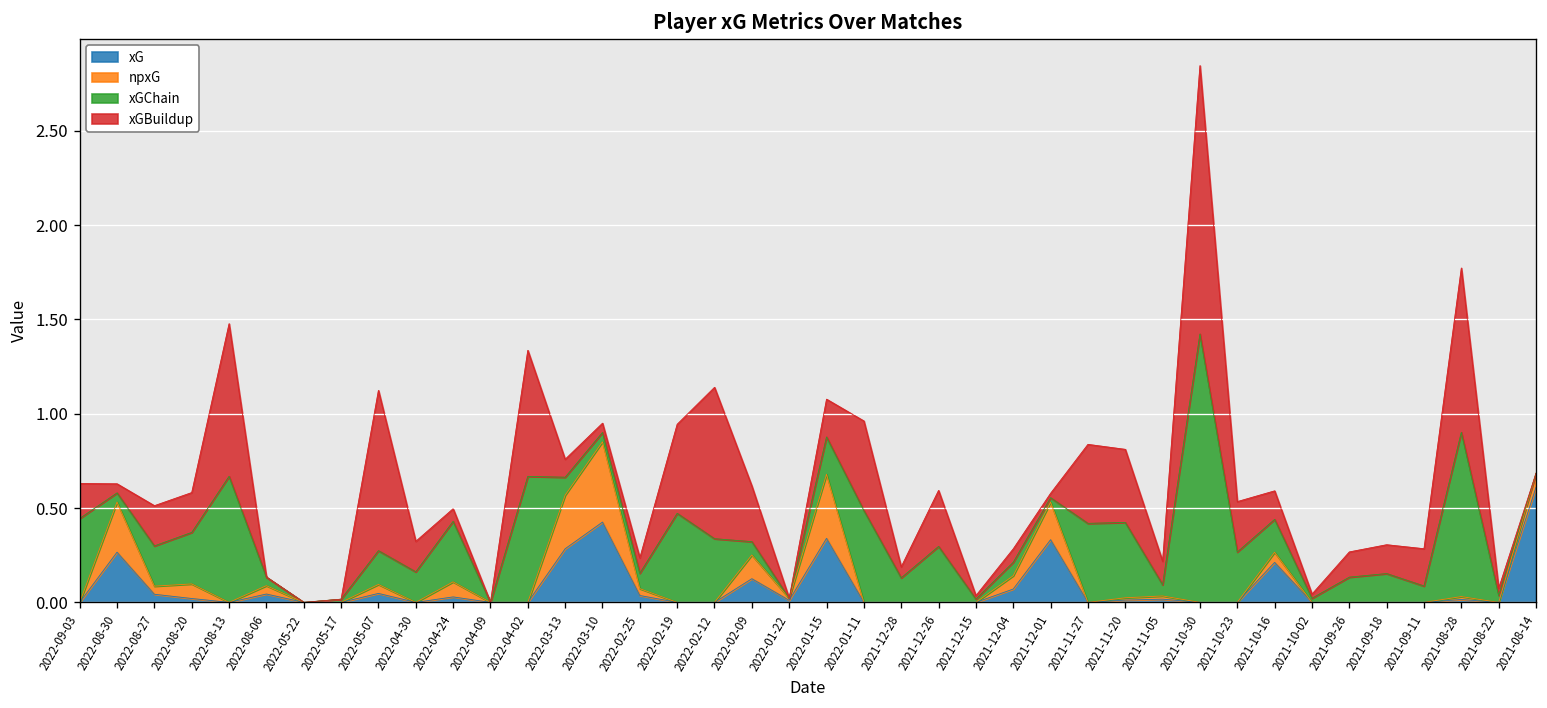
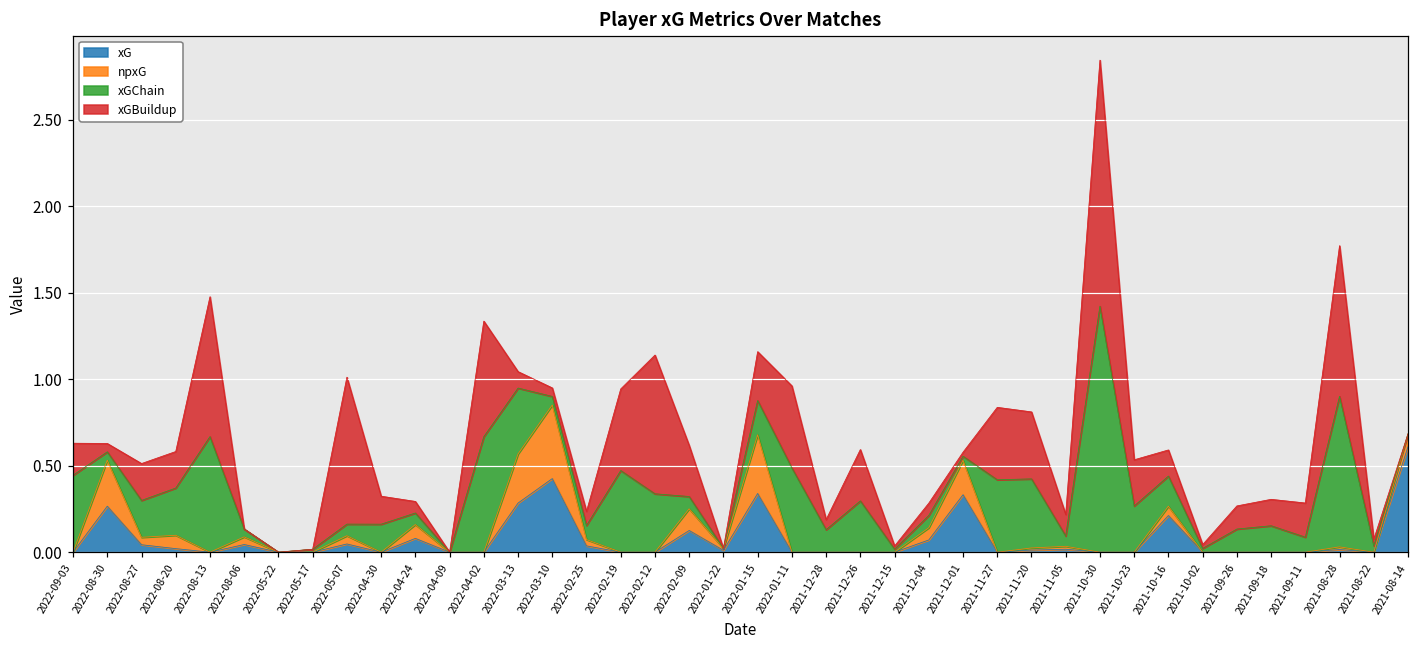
  {
    "xG": {
      "2022-08-30": 0.27,
      "2022-08-27": 0.04,
      "2022-08-20": 0.02,
      "2022-08-06": 0.04,
      "2022-05-07": 0.05,
-     "2022-04-24": 0.03,
+     "2022-04-24": 0.08,
      "2022-03-13": 0.28,
      "2022-03-10": 0.43,
      "2022-02-25": 0.04,
      "2022-02-09": 0.13,
      "2022-01-15": 0.34,
      "2021-12-04": 0.07,
      "2021-12-01": 0.33,
      "2021-11-05": 0.02,
      "2021-10-16": 0.21,
      "2021-08-14": 0.61
    },
    "npxG": {
      "2022-08-30": 0.27,
      "2022-08-27": 0.04,
      "2022-08-20": 0.08,
      "2022-08-06": 0.04,
      "2022-05-07": 0.05,
      "2022-04-24": 0.08,
      "2022-03-13": 0.28,
      "2022-03-10": 0.43,
      "2022-02-25": 0.04,
      "2022-02-09": 0.13,
      "2022-01-15": 0.34,
      "2021-12-04": 0.07,
      "2021-12-01": 0.20,
      "2021-11-05": 0.02,
      "2021-10-16": 0.05
    },
    "xGChain": {
      "2022-09-03": 0.44,
      "2022-08-30": 0.05,
      "2022-08-27": 0.21,
      "2022-08-20": 0.27,
      "2022-08-13": 0.67,
-     "2022-05-07": 0.18,
+     "2022-05-07": 0.07,
      "2022-04-30": 0.16,
-     "2022-04-24": 0.32,
+     "2022-04-24": 0.07,
      "2022-04-02": 0.67,
-     "2022-03-13": 0.10,
+     "2022-03-13": 0.38,
      "2022-03-10": 0.05,
      "2022-02-25": 0.08,
      "2022-02-19": 0.47,
      "2022-02-12": 0.34,
      "2022-02-09": 0.07,
      "2022-01-15": 0.20,
      "2022-01-11": 0.49,
      "2021-12-28": 0.13,
      "2021-12-26": 0.30,
      "2021-12-15": 0.02,
      "2021-12-04": 0.07,
      "2021-12-01": 0.02,
      "2021-11-27": 0.42,
      "2021-11-20": 0.40,
      "2021-11-05": 0.06,
      "2021-10-30": 1.42,
      "2021-10-23": 0.27,
      "2021-10-16": 0.17,
      "2021-10-02": 0.02,
      "2021-09-26": 0.13,
      "2021-09-18": 0.15,
      "2021-09-11": 0.09,
      "2021-08-28": 0.87,
      "2021-08-22": 0.04
    },
    "xGBuildup": {
      "2022-09-03": 0.19,
      "2022-08-30": 0.05,
      "2022-08-27": 0.21,
      "2022-08-20": 0.21,
      "2022-08-13": 0.81,
      "2022-05-07": 0.85,
      "2022-04-30": 0.16,
      "2022-04-24": 0.07,
      "2022-04-02": 0.67,
      "2022-03-13": 0.10,
      "2022-03-10": 0.05,
      "2022-02-25": 0.08,
      "2022-02-19": 0.47,
      "2022-02-12": 0.80,
      "2022-02-09": 0.30,
-     "2022-01-15": 0.20,
+     "2022-01-15": 0.28,
      "2022-01-11": 0.47,
      "2021-12-28": 0.06,
      "2021-12-26": 0.30,
      "2021-12-15": 0.02,
      "2021-12-04": 0.07,
      "2021-12-01": 0.02,
      "2021-11-27": 0.42,
      "2021-11-20": 0.39,
      "2021-11-05": 0.12,
      "2021-10-30": 1.42,
      "2021-10-23": 0.27,
      "2021-10-16": 0.15,
      "2021-10-02": 0.02,
      "2021-09-26": 0.13,
      "2021-09-18": 0.15,
      "2021-09-11": 0.20,
      "2021-08-28": 0.87,
      "2021-08-22": 0.04
    }
  }
